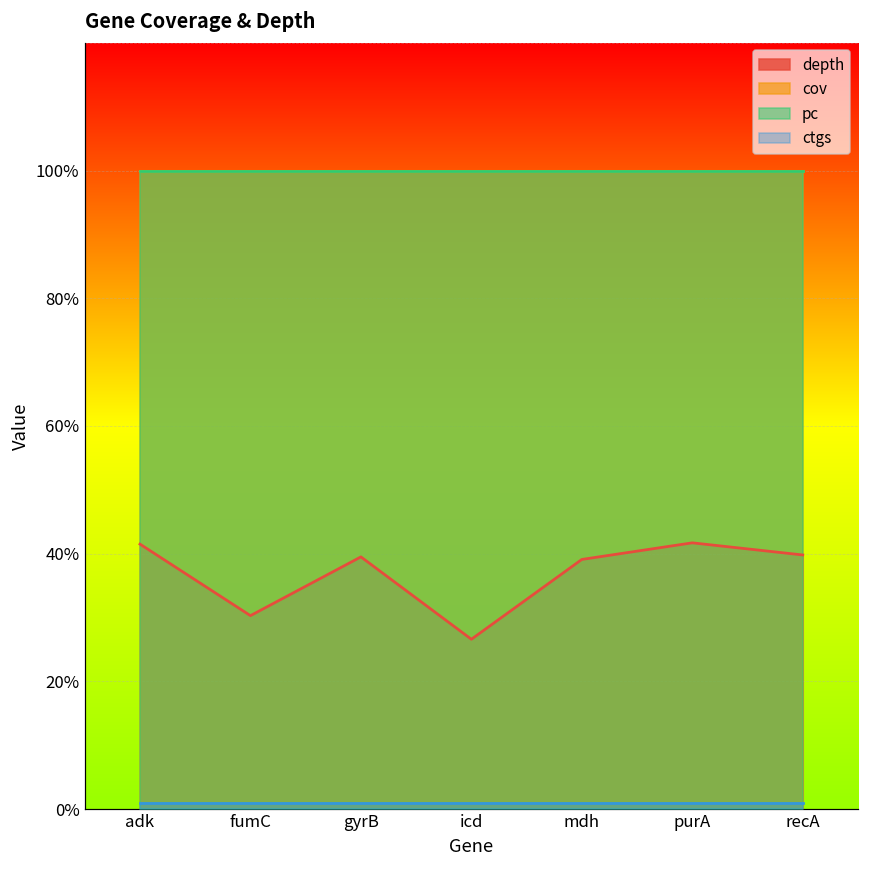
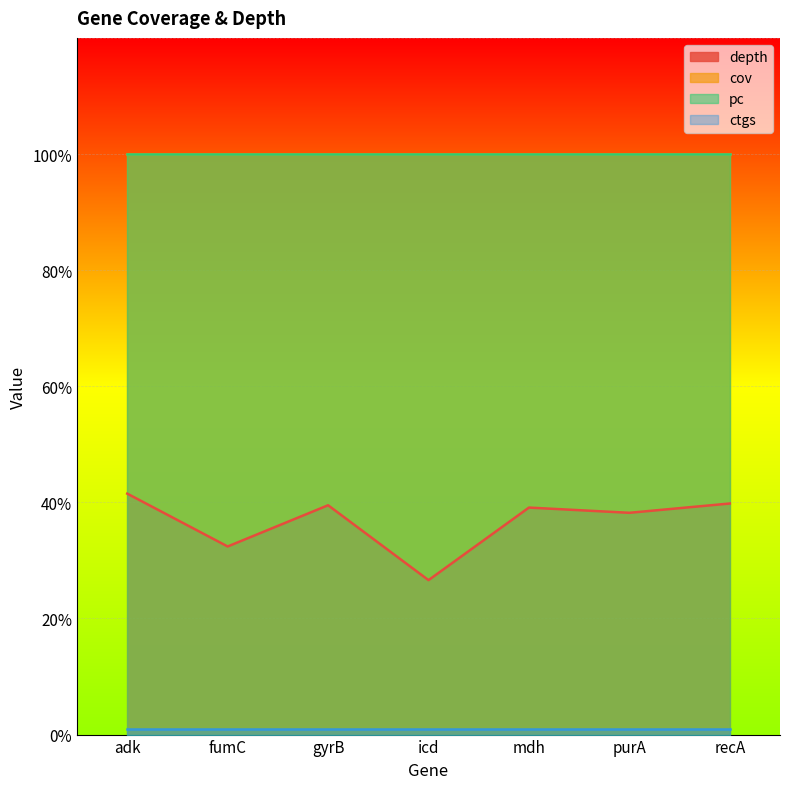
  {
    "depth": {
      "adk": "42%",
-     "fumC": "30%",
+     "fumC": "32%",
      "gyrB": "40%",
      "icd": "27%",
      "mdh": "39%",
-     "purA": "42%",
+     "purA": "38%",
      "recA": "40%"
    },
    "pc": {
      "adk": "100%",
      "fumC": "100%",
      "gyrB": "100%",
      "icd": "100%",
      "mdh": "100%",
      "purA": "100%",
      "recA": "100%"
    },
    "ctgs": {
      "adk": "1%",
      "fumC": "1%",
      "gyrB": "1%",
      "icd": "1%",
      "mdh": "1%",
      "purA": "1%",
      "recA": "1%"
    }
  }
